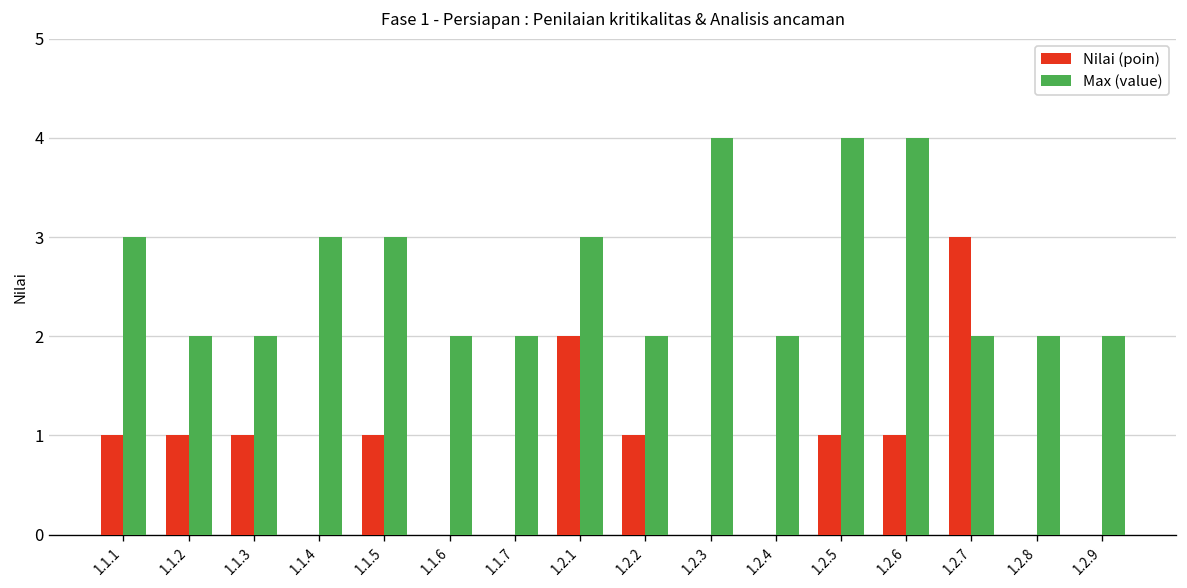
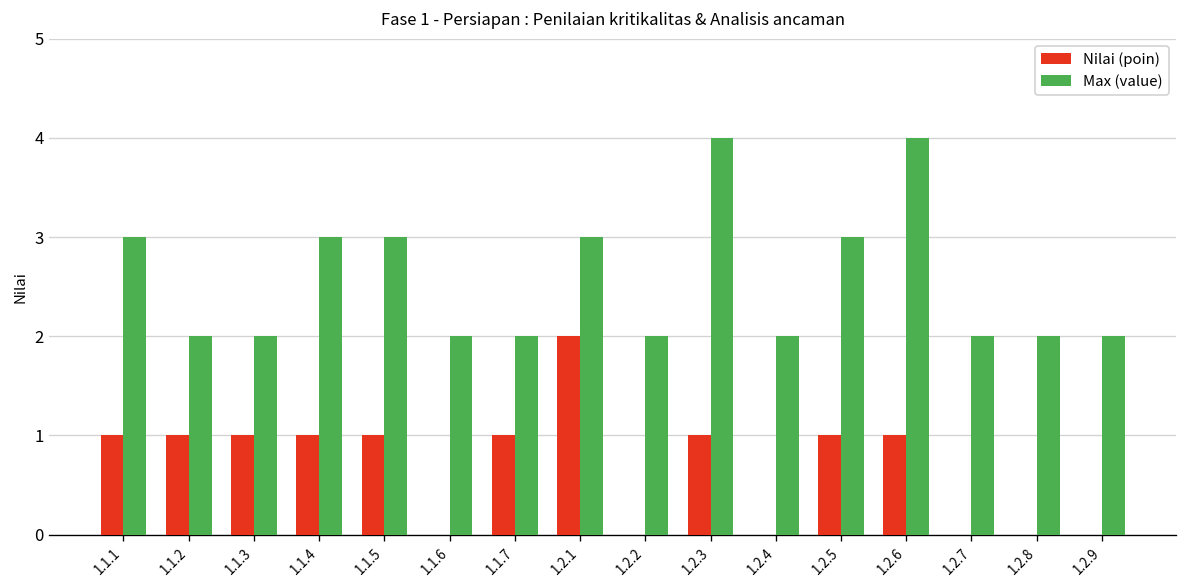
  {
    "Nilai (poin)": {
      "1.1.1": 1,
      "1.1.2": 1,
      "1.1.3": 1,
-     "1.1.4": 0,
+     "1.1.4": 1,
      "1.1.5": 1,
      "1.1.6": 0,
-     "1.1.7": 0,
+     "1.1.7": 1,
      "1.2.1": 2,
-     "1.2.2": 1,
-     "1.2.3": 0,
+     "1.2.2": 0,
+     "1.2.3": 1,
      "1.2.4": 0,
      "1.2.5": 1,
      "1.2.6": 1,
-     "1.2.7": 3,
+     "1.2.7": 0,
      "1.2.8": 0,
      "1.2.9": 0
    },
    "Max (value)": {
      "1.1.1": 3,
      "1.1.2": 2,
      "1.1.3": 2,
      "1.1.4": 3,
      "1.1.5": 3,
      "1.1.6": 2,
      "1.1.7": 2,
      "1.2.1": 3,
      "1.2.2": 2,
      "1.2.3": 4,
      "1.2.4": 2,
-     "1.2.5": 4,
+     "1.2.5": 3,
      "1.2.6": 4,
      "1.2.7": 2,
      "1.2.8": 2,
      "1.2.9": 2
    }
  }
